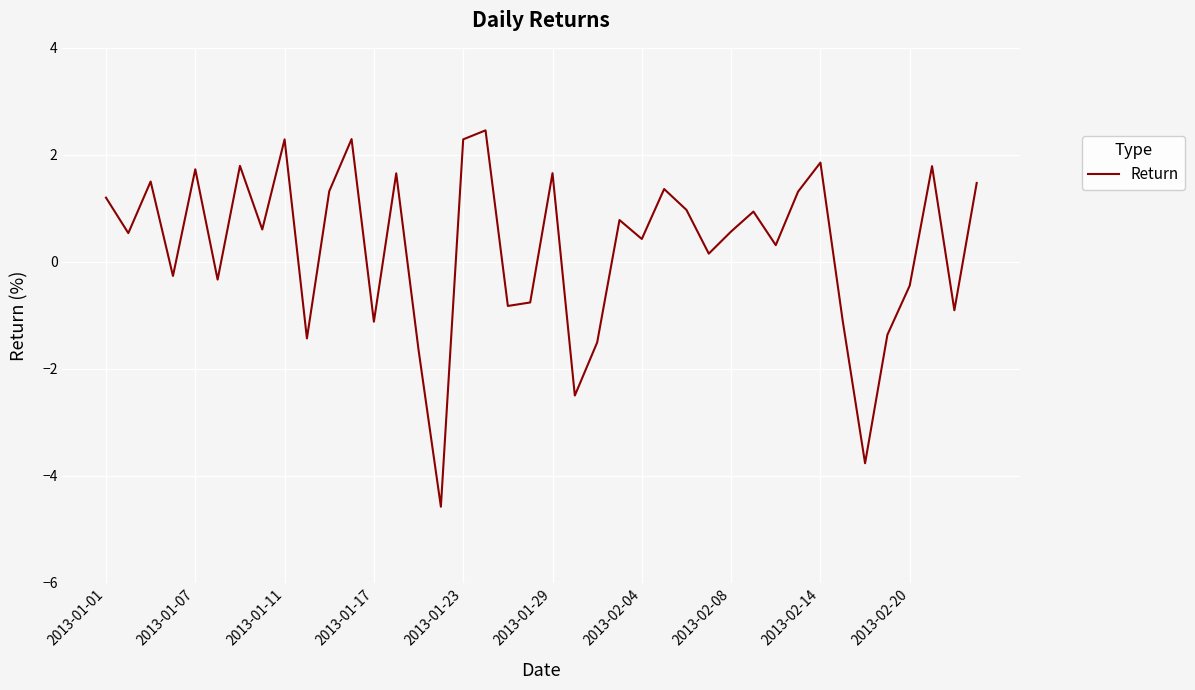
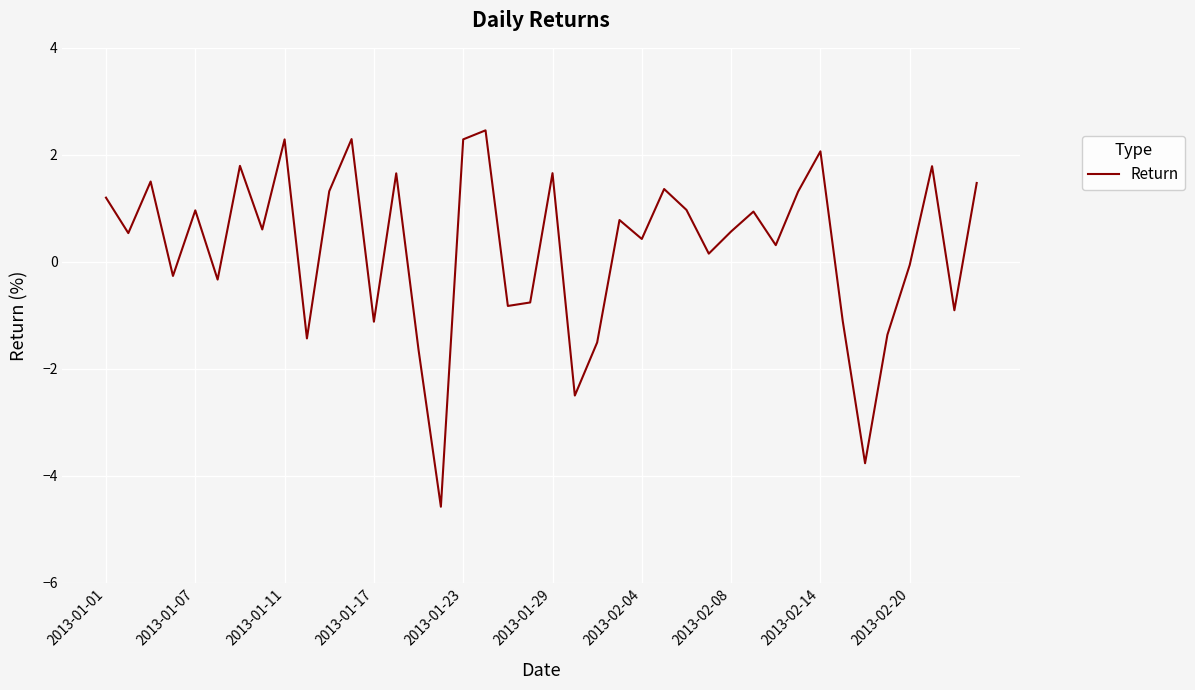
  {
    "2013-01-01": 1.2,
-   "2013-01-07": 1.7,
+   "2013-01-07": 1.0,
    "2013-01-11": 2.3,
    "2013-01-17": -1.1,
    "2013-01-23": 2.3,
    "2013-01-29": 1.7,
    "2013-02-04": 0.4,
    "2013-02-08": 0.6,
-   "2013-02-14": 1.9,
-   "2013-02-20": -0.4
+   "2013-02-14": 2.1,
+   "2013-02-20": -0.1
  }
